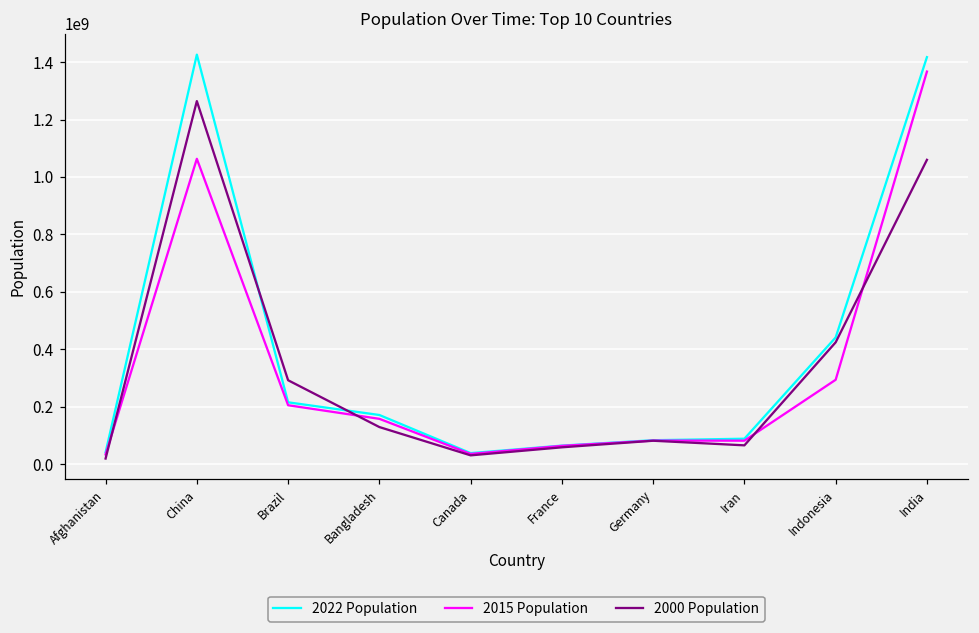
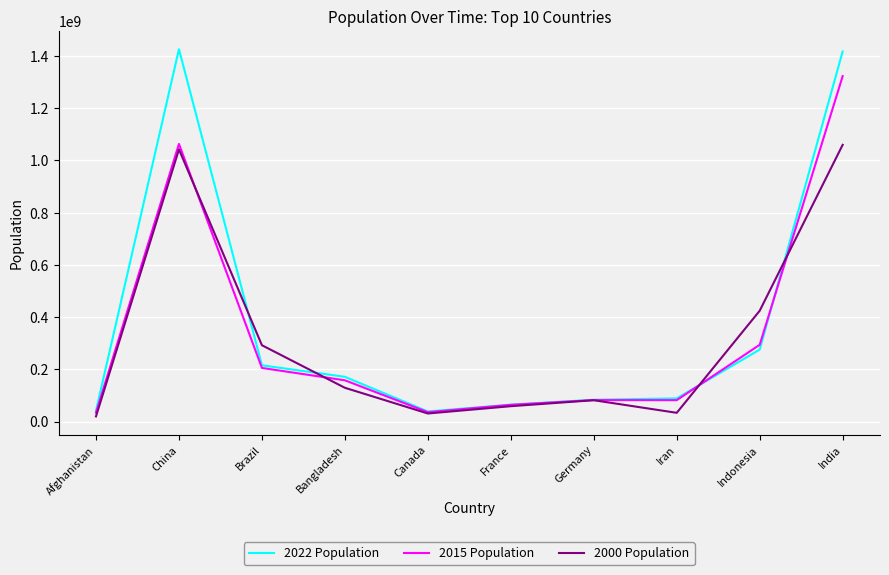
  {
    "2022 Population": {
      "China": 1430000000,
      "Brazil": 220000000,
      "Bangladesh": 170000000,
-     "Indonesia": 440000000,
+     "Indonesia": 280000000,
      "India": 1420000000
    },
    "2015 Population": {
      "China": 1060000000,
      "Brazil": 210000000,
      "Bangladesh": 160000000,
      "Indonesia": 290000000,
-     "India": 1370000000
+     "India": 1320000000
    },
    "2000 Population": {
      "Afghanistan": 20000000,
-     "China": 1260000000,
+     "China": 1040000000,
      "Brazil": 290000000,
      "Bangladesh": 130000000,
-     "Iran": 70000000,
+     "Iran": 30000000,
      "Indonesia": 420000000,
      "India": 1060000000
    }
  }
